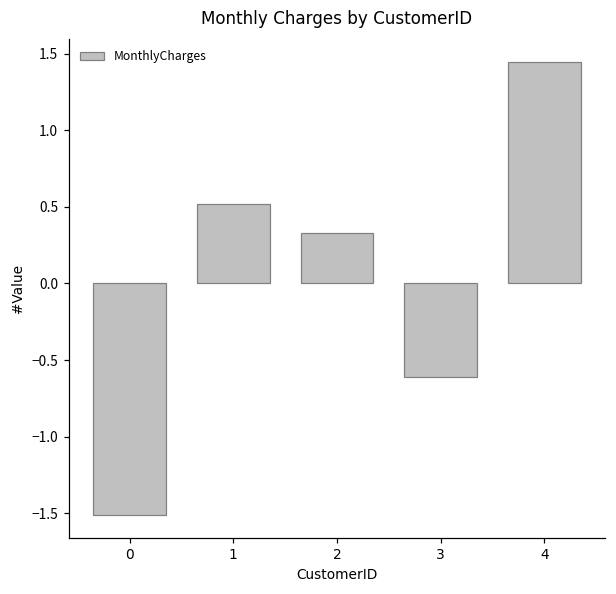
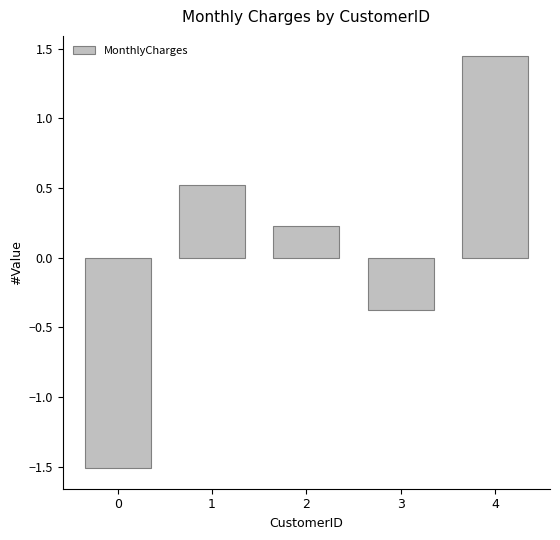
  {
    "0": -1.51,
    "1": 0.52,
-   "2": 0.33,
-   "3": -0.61,
+   "2": 0.23,
+   "3": -0.38,
    "4": 1.45
  }
